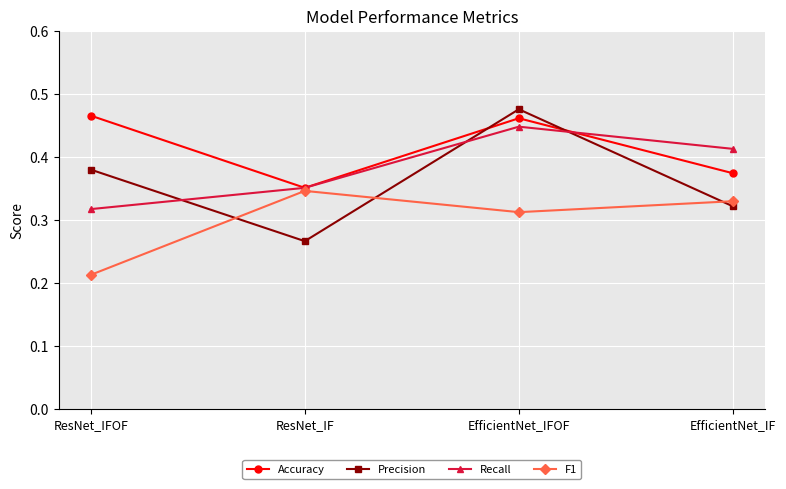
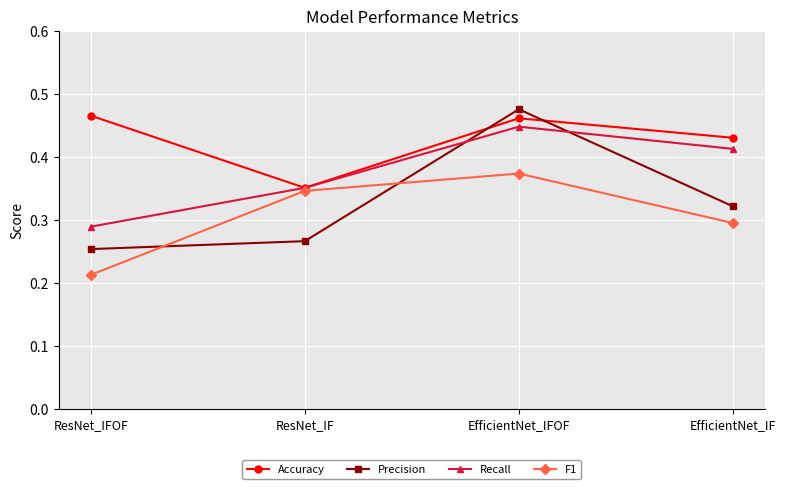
  {
    "Accuracy": {
      "ResNet_IFOF": 0.47,
      "EfficientNet_IFOF": 0.46,
-     "EfficientNet_IF": 0.37
+     "EfficientNet_IF": 0.43
    },
    "Precision": {
-     "ResNet_IFOF": 0.38,
+     "ResNet_IFOF": 0.25,
      "ResNet_IF": 0.27,
      "EfficientNet_IFOF": 0.48,
      "EfficientNet_IF": 0.32
    },
    "Recall": {
-     "ResNet_IFOF": 0.32,
+     "ResNet_IFOF": 0.29,
      "EfficientNet_IFOF": 0.45,
      "EfficientNet_IF": 0.41
    },
    "F1": {
      "ResNet_IFOF": 0.21,
      "ResNet_IF": 0.35,
-     "EfficientNet_IFOF": 0.31,
-     "EfficientNet_IF": 0.33
+     "EfficientNet_IFOF": 0.37,
+     "EfficientNet_IF": 0.30
    }
  }
